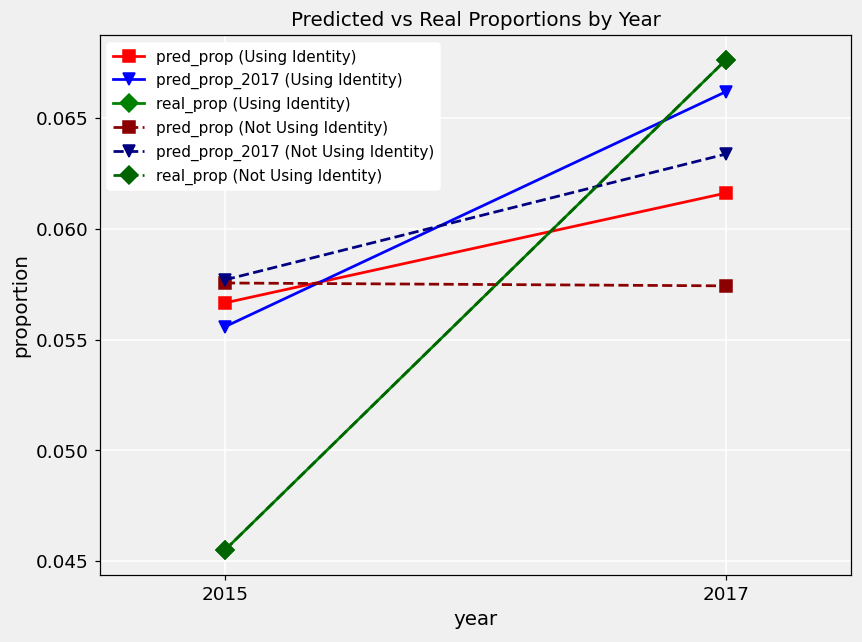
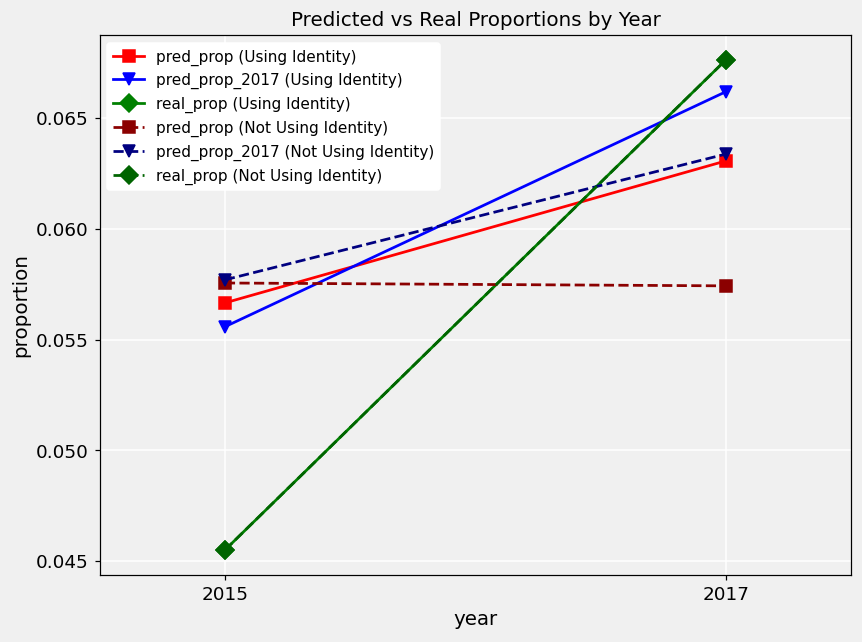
  {
    "pred_prop (Using Identity)": {
      "2015": 0.0567,
-     "2017": 0.0616
+     "2017": 0.0631
    },
    "pred_prop_2017 (Using Identity)": {
      "2015": 0.0556,
      "2017": 0.0662
    },
    "real_prop (Not Using Identity)": {
      "2015": 0.0455,
      "2017": 0.0676
    },
    "pred_prop (Not Using Identity)": {
      "2015": 0.0576,
      "2017": 0.0574
    },
    "pred_prop_2017 (Not Using Identity)": {
      "2015": 0.0577,
      "2017": 0.0634
    }
  }
